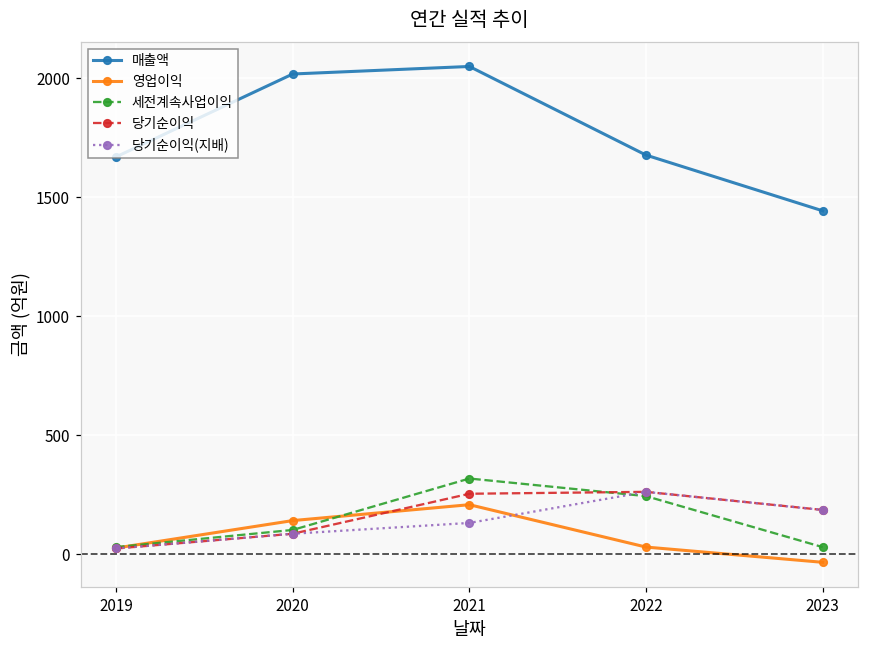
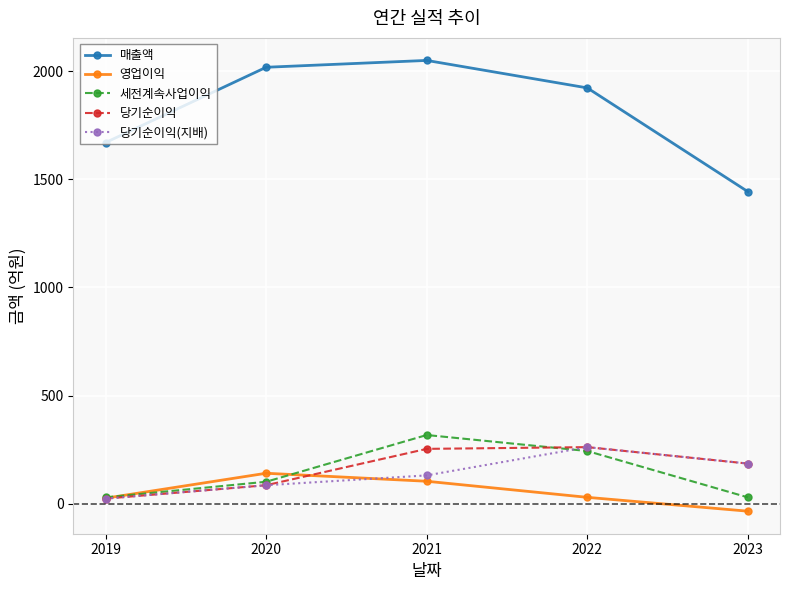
  {
    "매출액": {
      "2020": 2020,
      "2021": 2050,
-     "2022": 1680,
+     "2022": 1920,
      "2023": 1440
    },
    "영업이익": {
      "2020": 140,
-     "2021": 210,
+     "2021": 100,
      "2022": 30,
      "2023": -30
    },
    "세전계속사업이익": {
      "2020": 100,
      "2021": 320,
      "2022": 240,
      "2023": 30
    },
    "당기순이익": {
      "2021": 250
    },
    "당기순이익(지배)": {
      "2021": 130
    }
  }
